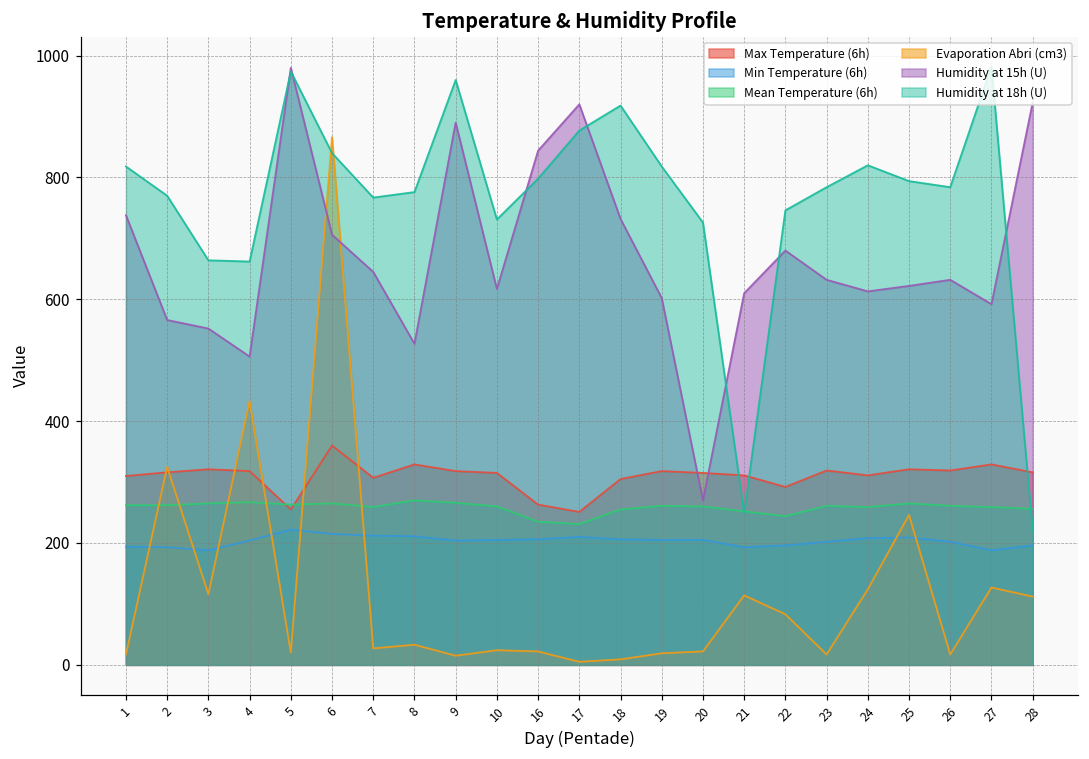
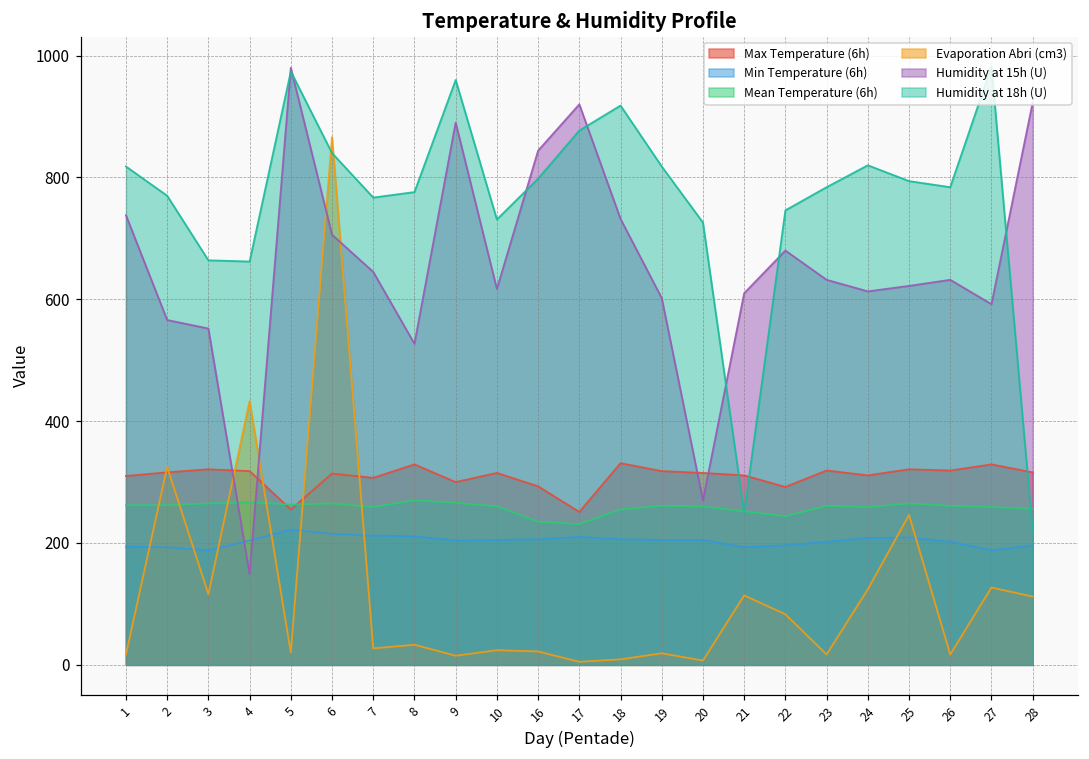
  {
    "Max Temperature (6h)": {
      "1": 310,
      "2": 320,
      "3": 320,
      "4": 320,
      "5": 260,
-     "6": 360,
+     "6": 310,
      "7": 310,
      "8": 330,
-     "9": 320,
+     "9": 300,
      "10": 320,
-     "16": 260,
+     "16": 290,
      "17": 250,
-     "18": 310,
+     "18": 330,
      "19": 320,
      "20": 320,
      "21": 310,
      "22": 290,
      "23": 320,
      "24": 310,
      "25": 320,
      "26": 320,
      "27": 330,
      "28": 320
    },
    "Evaporation Abri (cm3)": {
      "1": 20,
      "2": 330,
      "3": 120,
      "4": 430,
      "5": 20,
      "6": 870,
      "7": 30,
      "8": 30,
      "9": 20,
      "10": 20,
      "16": 20,
      "17": 10,
      "18": 10,
      "19": 20,
-     "20": 20,
+     "20": 10,
      "21": 110,
      "22": 80,
      "23": 20,
      "24": 120,
      "25": 250,
      "26": 20,
      "27": 130,
      "28": 110
    },
    "Humidity at 15h (U)": {
      "1": 740,
      "2": 570,
      "3": 550,
-     "4": 510,
+     "4": 150,
      "5": 980,
      "6": 710,
      "7": 650,
      "8": 530,
      "9": 890,
      "10": 620,
      "16": 840,
      "17": 920,
      "18": 730,
      "19": 600,
      "20": 270,
      "21": 610,
      "22": 680,
      "23": 630,
      "24": 610,
      "25": 620,
      "26": 630,
      "27": 590,
      "28": 920
    }
  }
